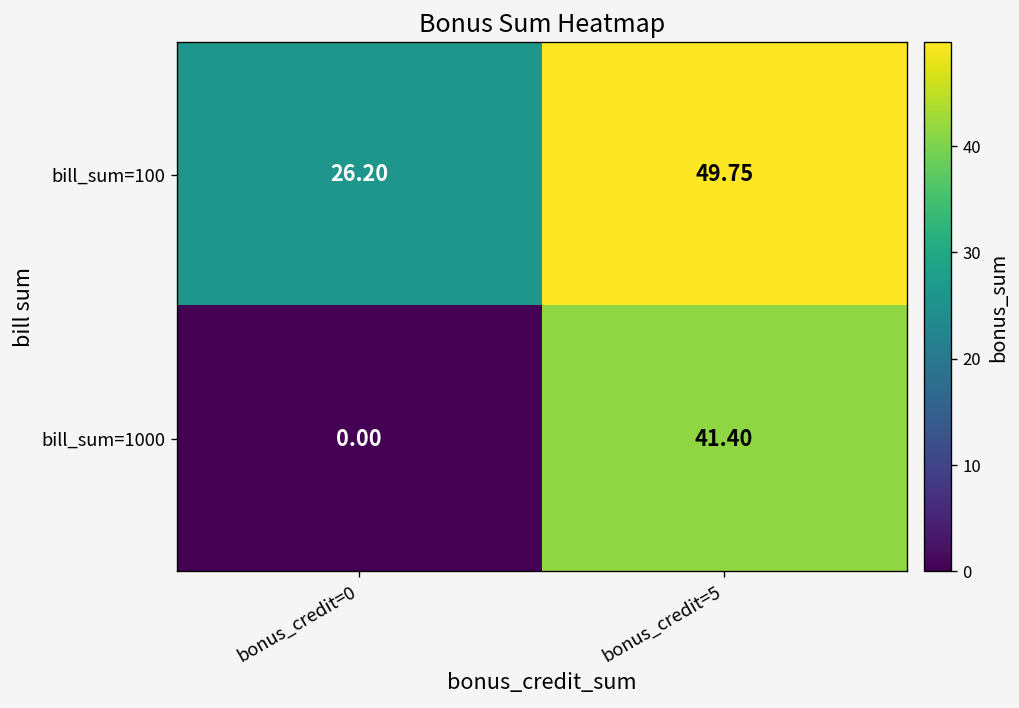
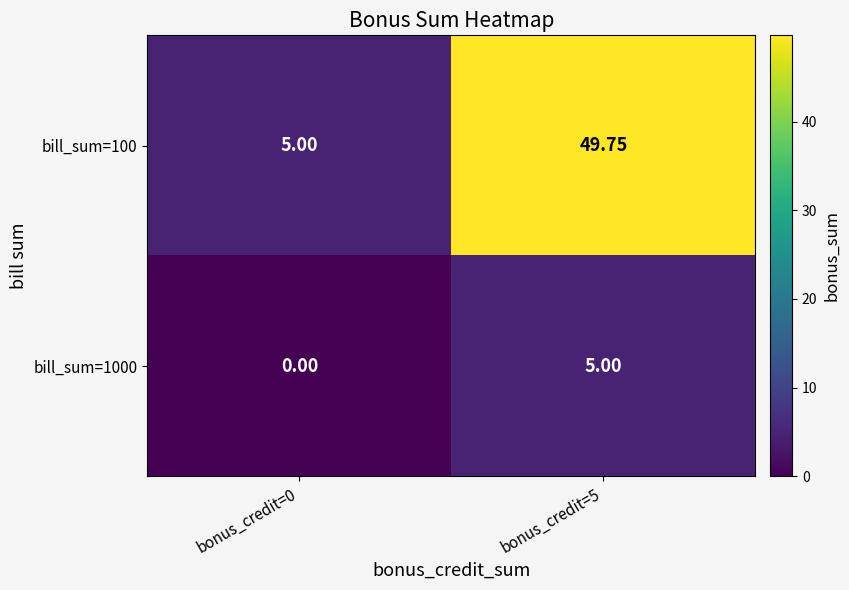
  {
    "bill_sum=100": {
-     "bonus_credit=0": 26.20,
+     "bonus_credit=0": 5.00,
      "bonus_credit=5": 49.75
    },
    "bill_sum=1000": {
      "bonus_credit=0": 0.00,
-     "bonus_credit=5": 41.40
+     "bonus_credit=5": 5.00
    }
  }
